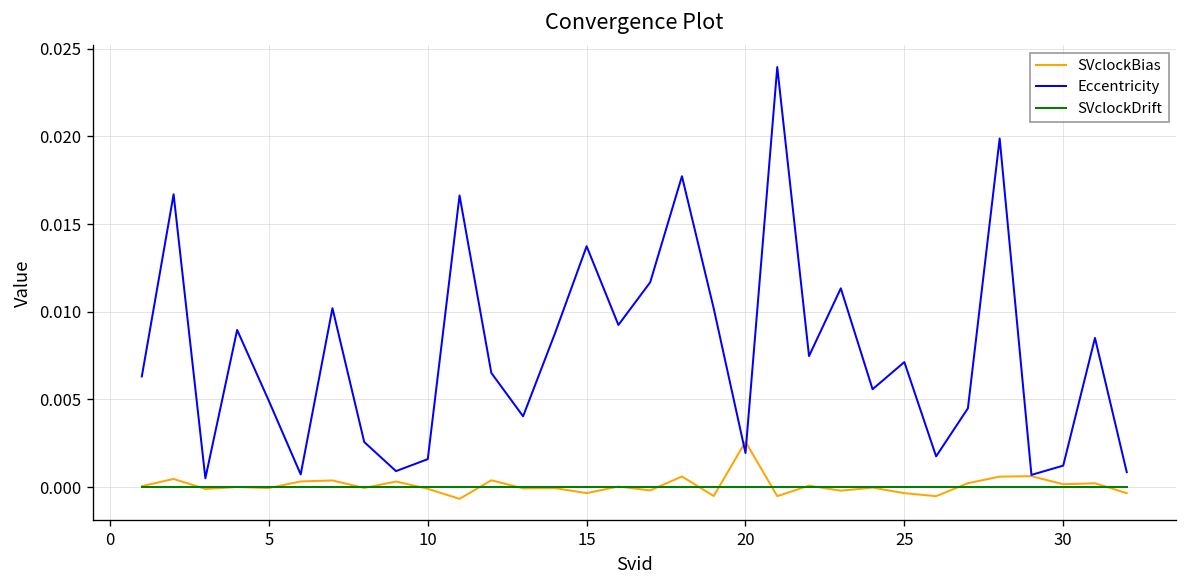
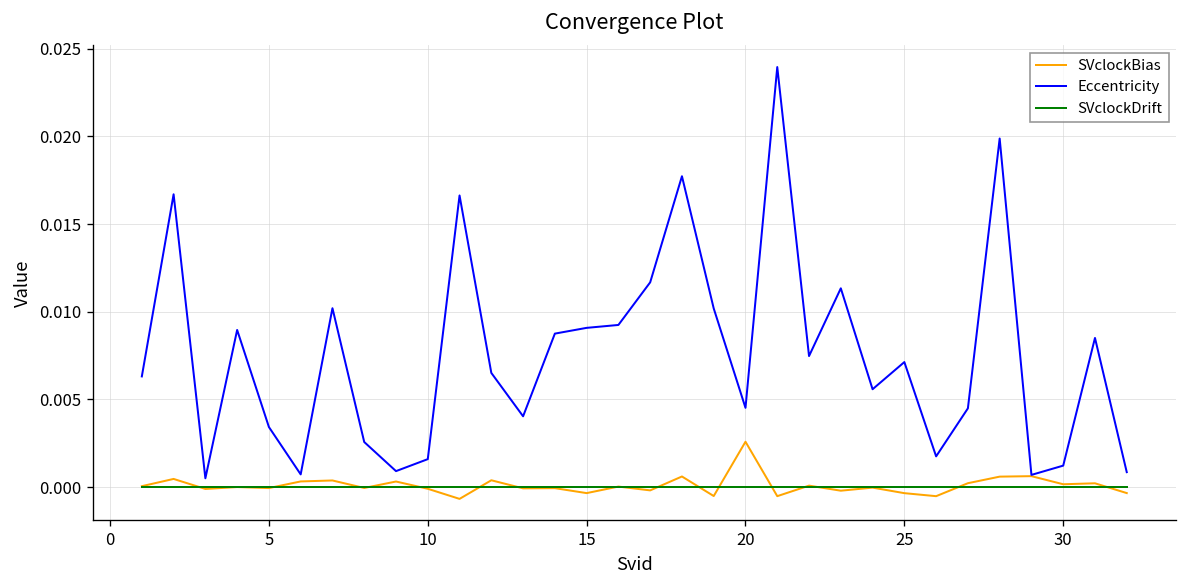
  {
    "SVclockBias": {
      "15": -0.0003,
      "20": 0.0026,
      "25": -0.0003
    },
    "Eccentricity": {
-     "5": 0.0049,
+     "5": 0.0034,
      "10": 0.0016,
-     "15": 0.0137,
-     "20": 0.0019,
+     "15": 0.0091,
+     "20": 0.0045,
      "25": 0.0071,
      "30": 0.0012
    },
    "SVclockDrift": {
      "15": 0.0000,
      "20": 0.0000,
      "25": 0.0000
    }
  }
